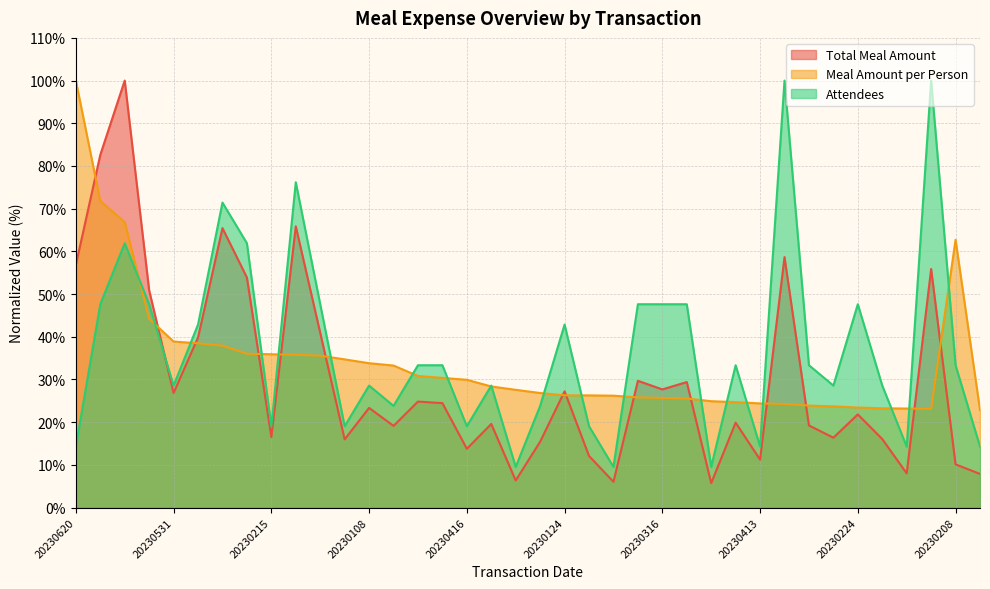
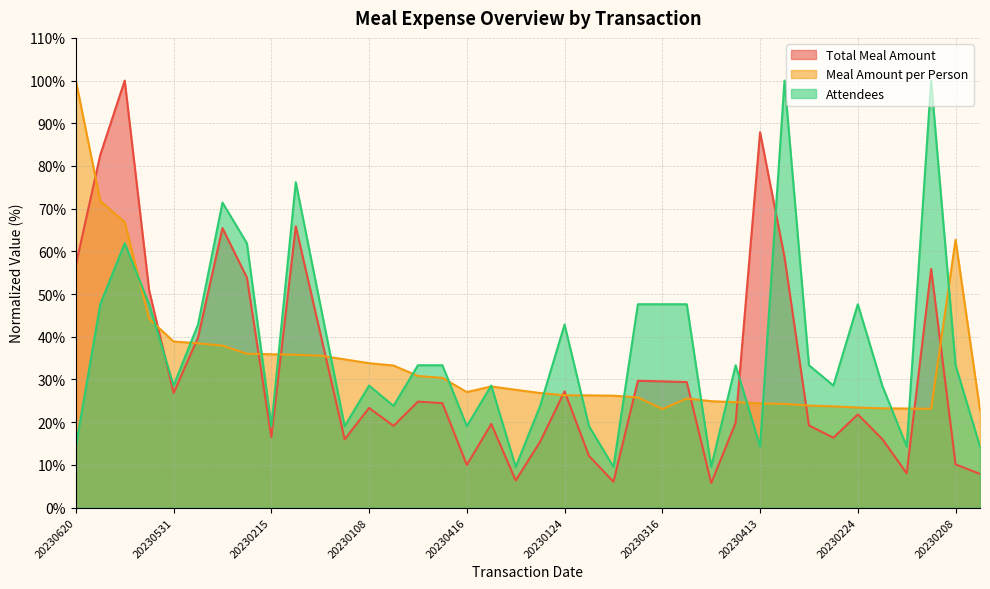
  {
    "Total Meal Amount": {
      "20230620": "57%",
      "20230531": "27%",
      "20230215": "17%",
-     "20230416": "14%",
+     "20230416": "10%",
      "20230124": "27%",
-     "20230316": "28%",
-     "20230413": "11%",
+     "20230316": "30%",
+     "20230413": "88%",
      "20230224": "22%",
      "20230208": "10%"
    },
    "Meal Amount per Person": {
      "20230620": "100%",
      "20230531": "39%",
      "20230215": "36%",
-     "20230416": "30%",
+     "20230416": "27%",
      "20230124": "26%",
-     "20230316": "26%",
+     "20230316": "23%",
      "20230413": "24%",
      "20230224": "23%",
      "20230208": "63%"
    },
    "Attendees": {
      "20230620": "14%",
      "20230531": "29%",
      "20230215": "19%",
      "20230416": "19%",
      "20230124": "43%",
      "20230316": "48%",
      "20230413": "14%",
      "20230224": "48%",
      "20230208": "33%"
    }
  }
